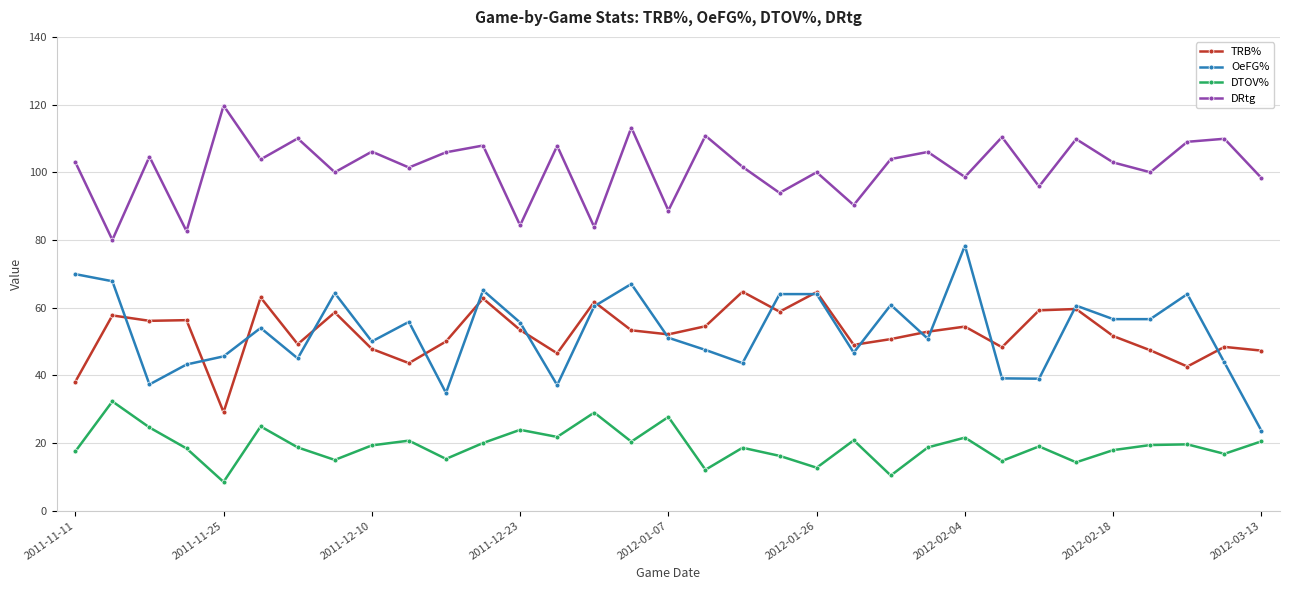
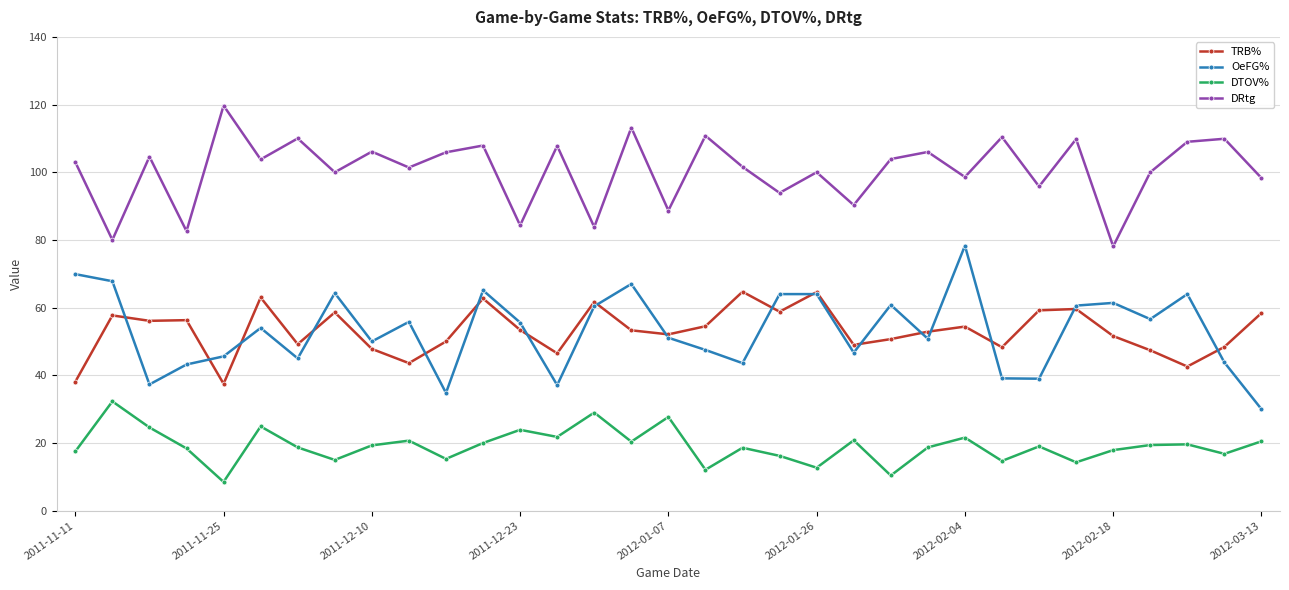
  {
    "TRB%": {
      "2011-11-11": 38,
-     "2011-11-25": 29,
+     "2011-11-25": 38,
      "2011-12-10": 48,
      "2011-12-23": 53,
      "2012-01-07": 52,
      "2012-02-04": 54,
      "2012-02-18": 52,
-     "2012-03-13": 47
+     "2012-03-13": 58
    },
    "OeFG%": {
      "2011-11-11": 70,
      "2011-11-25": 46,
      "2011-12-10": 50,
      "2011-12-23": 56,
      "2012-01-07": 51,
      "2012-02-04": 78,
-     "2012-02-18": 57,
-     "2012-03-13": 24
+     "2012-02-18": 61,
+     "2012-03-13": 30
    },
    "DTOV%": {
      "2011-11-11": 18,
      "2011-11-25": 9,
      "2011-12-10": 19,
      "2011-12-23": 24,
      "2012-01-07": 28,
      "2012-01-26": 13,
      "2012-02-04": 22,
      "2012-02-18": 18,
      "2012-03-13": 21
    },
    "DRtg": {
      "2011-11-11": 103,
      "2011-11-25": 120,
      "2011-12-10": 106,
      "2011-12-23": 84,
      "2012-01-07": 89,
      "2012-01-26": 100,
      "2012-02-04": 99,
-     "2012-02-18": 103,
+     "2012-02-18": 78,
      "2012-03-13": 98
    }
  }
